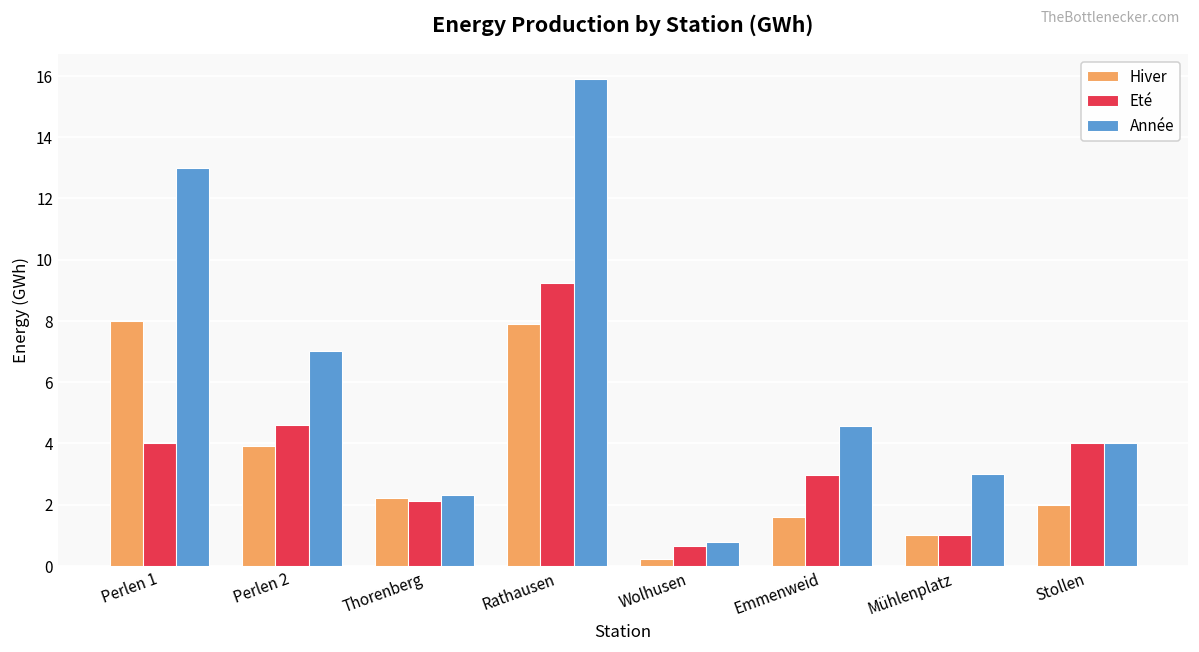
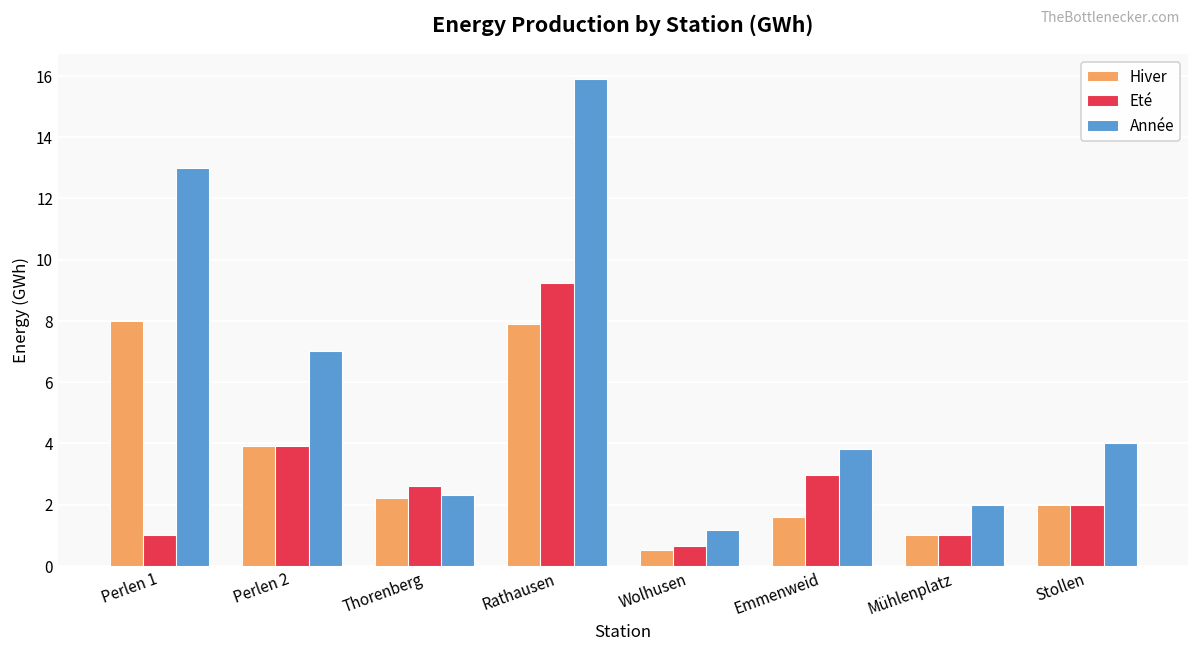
  {
    "Hiver": {
      "Perlen 1": 8.0,
      "Perlen 2": 3.9,
      "Thorenberg": 2.2,
      "Rathausen": 7.9,
-     "Wolhusen": 0.2,
+     "Wolhusen": 0.5,
      "Emmenweid": 1.6,
      "Mühlenplatz": 1.0,
      "Stollen": 2.0
    },
    "Eté": {
-     "Perlen 1": 4,
-     "Perlen 2": 4.6,
-     "Thorenberg": 2.1,
+     "Perlen 1": 1,
+     "Perlen 2": 3.9,
+     "Thorenberg": 2.6,
      "Rathausen": 9.2,
      "Wolhusen": 0.6,
      "Emmenweid": 3.0,
      "Mühlenplatz": 1.0,
-     "Stollen": 4
+     "Stollen": 2
    },
    "Année": {
      "Perlen 1": 13.0,
      "Perlen 2": 7.0,
      "Thorenberg": 2.3,
      "Rathausen": 15.9,
-     "Wolhusen": 0.8,
-     "Emmenweid": 4.6,
-     "Mühlenplatz": 3,
+     "Wolhusen": 1.2,
+     "Emmenweid": 3.8,
+     "Mühlenplatz": 2,
      "Stollen": 4.0
    }
  }
